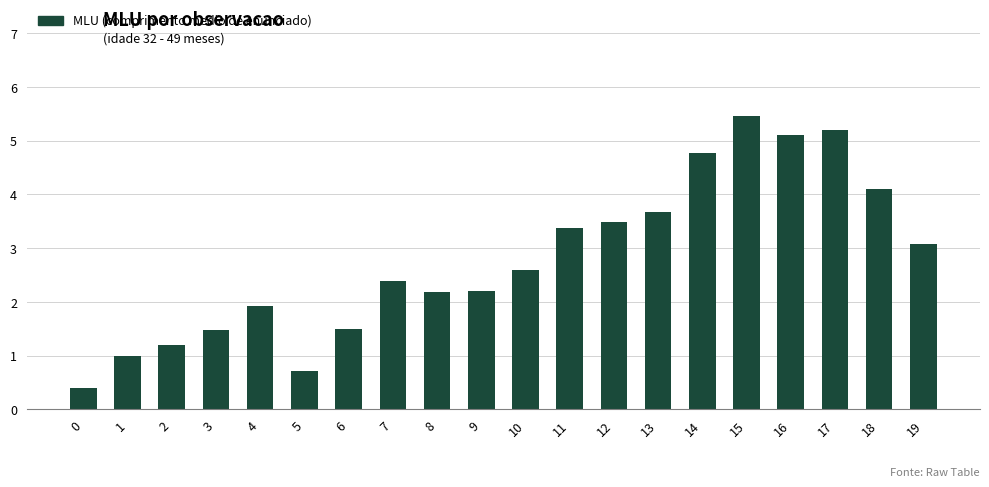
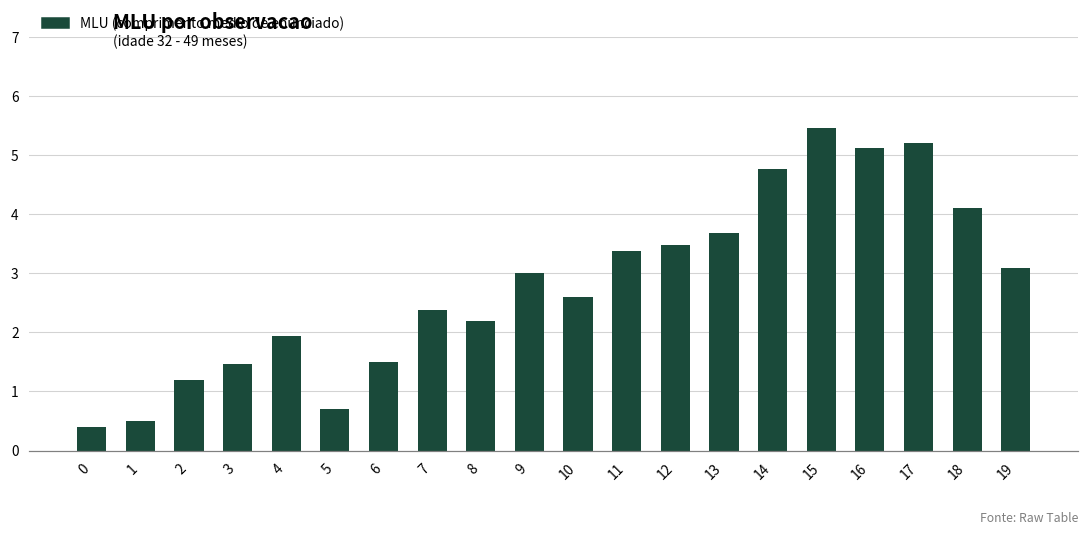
  {
    "0": 0.4,
-   "1": 1.0,
+   "1": 0.5,
    "2": 1.2,
    "3": 1.5,
    "4": 1.9,
    "5": 0.7,
    "6": 1.5,
    "7": 2.4,
    "8": 2.2,
-   "9": 2.2,
+   "9": 3.0,
    "10": 2.6,
    "11": 3.4,
    "12": 3.5,
    "13": 3.7,
    "14": 4.8,
    "15": 5.5,
    "16": 5.1,
    "17": 5.2,
    "18": 4.1,
    "19": 3.1
  }
